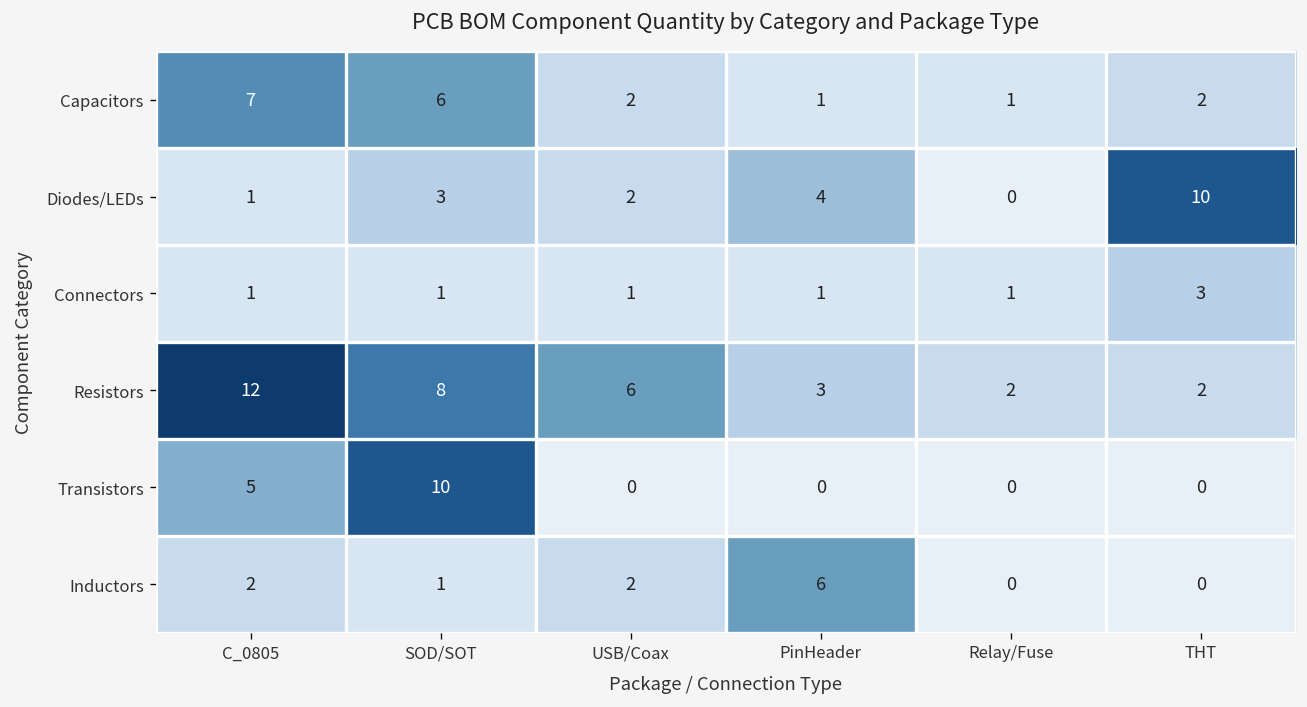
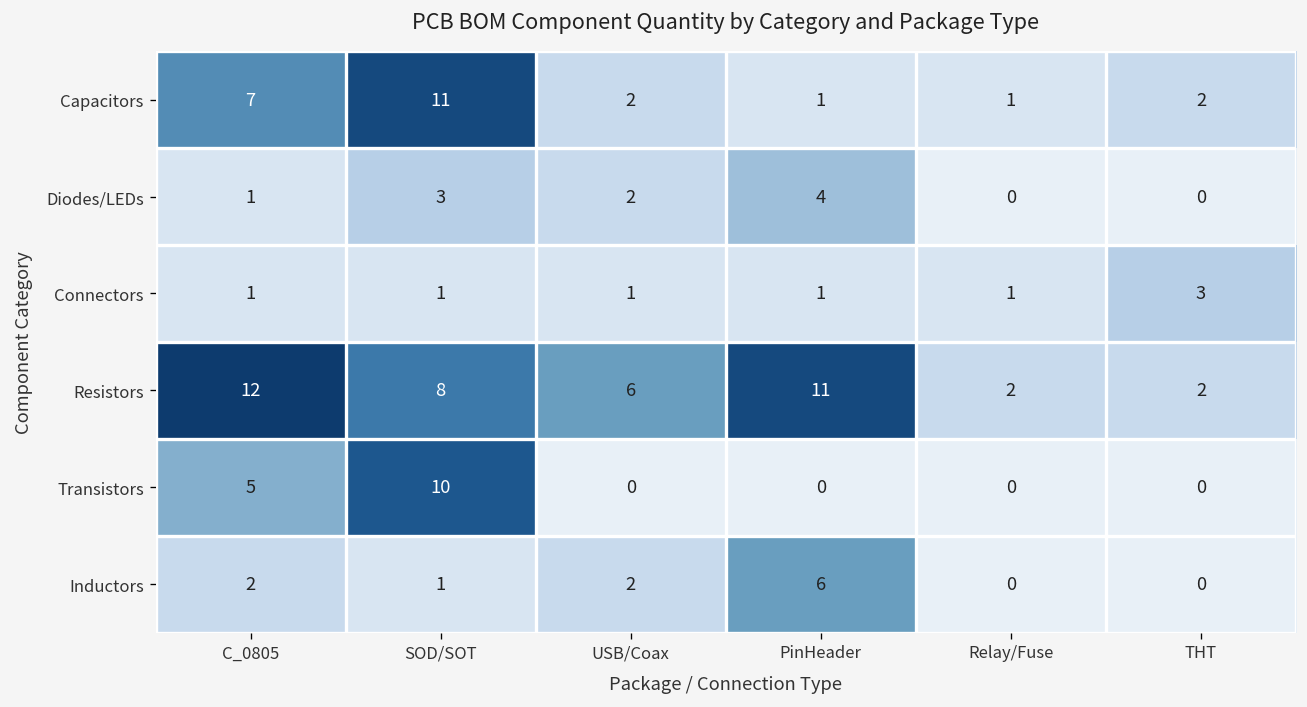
  {
    "Capacitors": {
      "C_0805": 7,
-     "SOD/SOT": 6,
+     "SOD/SOT": 11,
      "USB/Coax": 2,
      "PinHeader": 1,
      "Relay/Fuse": 1,
      "THT": 2
    },
    "Diodes/LEDs": {
      "C_0805": 1,
      "SOD/SOT": 3,
      "USB/Coax": 2,
      "PinHeader": 4,
      "Relay/Fuse": 0,
-     "THT": 10
+     "THT": 0
    },
    "Connectors": {
      "C_0805": 1,
      "SOD/SOT": 1,
      "USB/Coax": 1,
      "PinHeader": 1,
      "Relay/Fuse": 1,
      "THT": 3
    },
    "Resistors": {
      "C_0805": 12,
      "SOD/SOT": 8,
      "USB/Coax": 6,
-     "PinHeader": 3,
+     "PinHeader": 11,
      "Relay/Fuse": 2,
      "THT": 2
    },
    "Transistors": {
      "C_0805": 5,
      "SOD/SOT": 10,
      "USB/Coax": 0,
      "PinHeader": 0,
      "Relay/Fuse": 0,
      "THT": 0
    },
    "Inductors": {
      "C_0805": 2,
      "SOD/SOT": 1,
      "USB/Coax": 2,
      "PinHeader": 6,
      "Relay/Fuse": 0,
      "THT": 0
    }
  }
